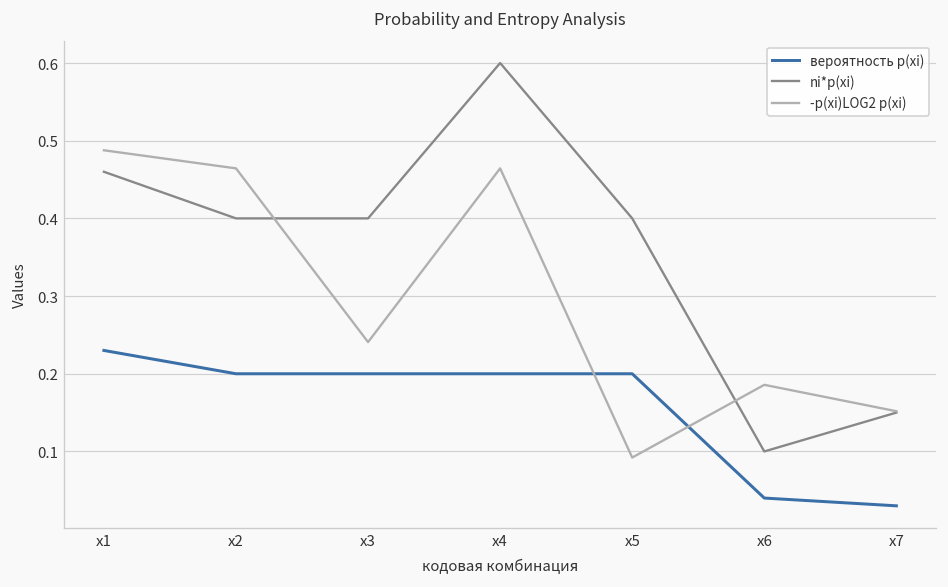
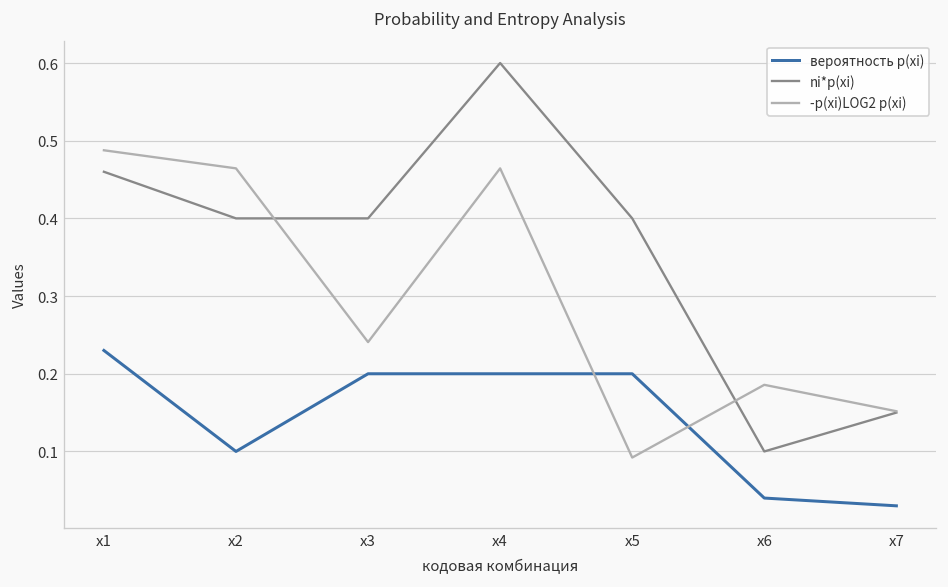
  {
    "вероятность p(xi)": {
      "x1": 0.23,
-     "x2": 0.2,
+     "x2": 0.1,
      "x3": 0.2,
      "x4": 0.2,
      "x5": 0.2,
      "x6": 0.04,
      "x7": 0.03
    },
    "ni*p(xi)": {
      "x1": 0.46,
      "x2": 0.4,
      "x3": 0.4,
      "x4": 0.6,
      "x5": 0.4,
      "x6": 0.1
    },
    "-p(xi)LOG2 p(xi)": {
      "x1": 0.49,
      "x2": 0.46,
      "x3": 0.24,
      "x4": 0.46,
      "x5": 0.09,
      "x6": 0.19
    }
  }
